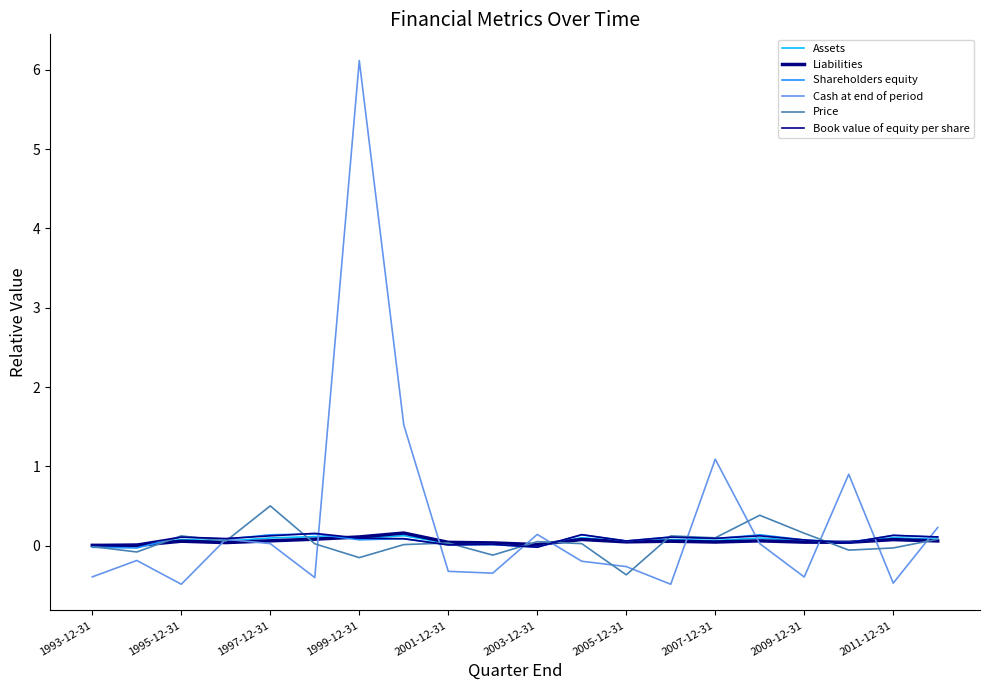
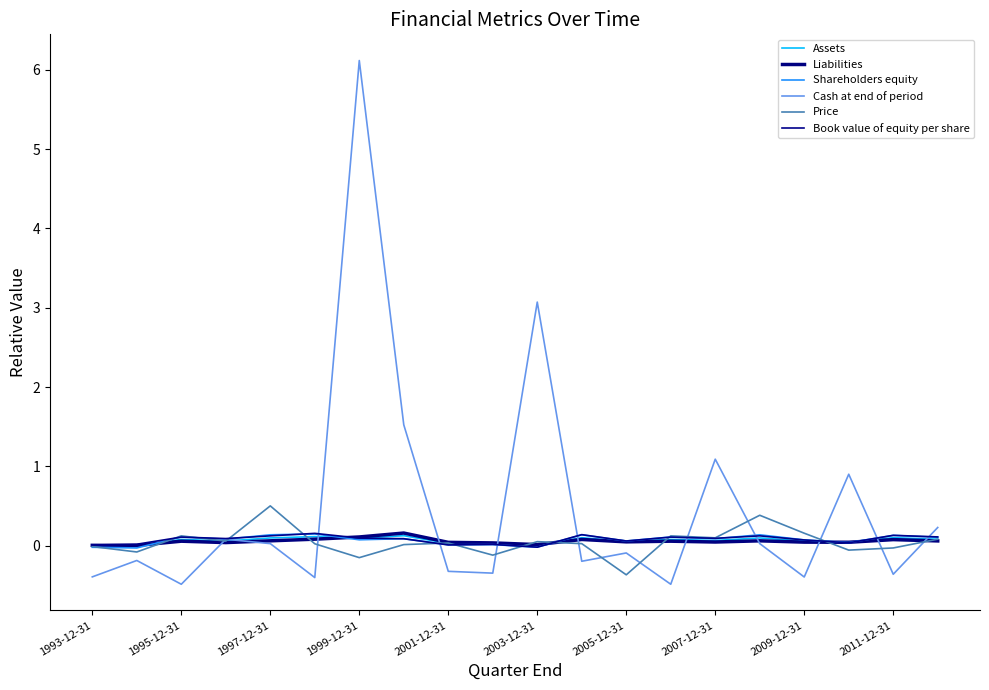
  {
    "Cash at end of period": {
      "1993-12-31": -0.4,
      "1995-12-31": -0.5,
      "1997-12-31": 0.0,
      "1999-12-31": 6.1,
      "2001-12-31": -0.3,
-     "2003-12-31": 0.1,
-     "2005-12-31": -0.3,
+     "2003-12-31": 3.1,
+     "2005-12-31": -0.1,
      "2007-12-31": 1.1,
      "2009-12-31": -0.4,
-     "2011-12-31": -0.5
+     "2011-12-31": -0.4
    },
    "Price": {
      "1997-12-31": 0.5,
      "1999-12-31": -0.1,
      "2003-12-31": 0.1,
      "2005-12-31": -0.4,
      "2009-12-31": 0.2,
      "2011-12-31": 0.0
    }
  }
